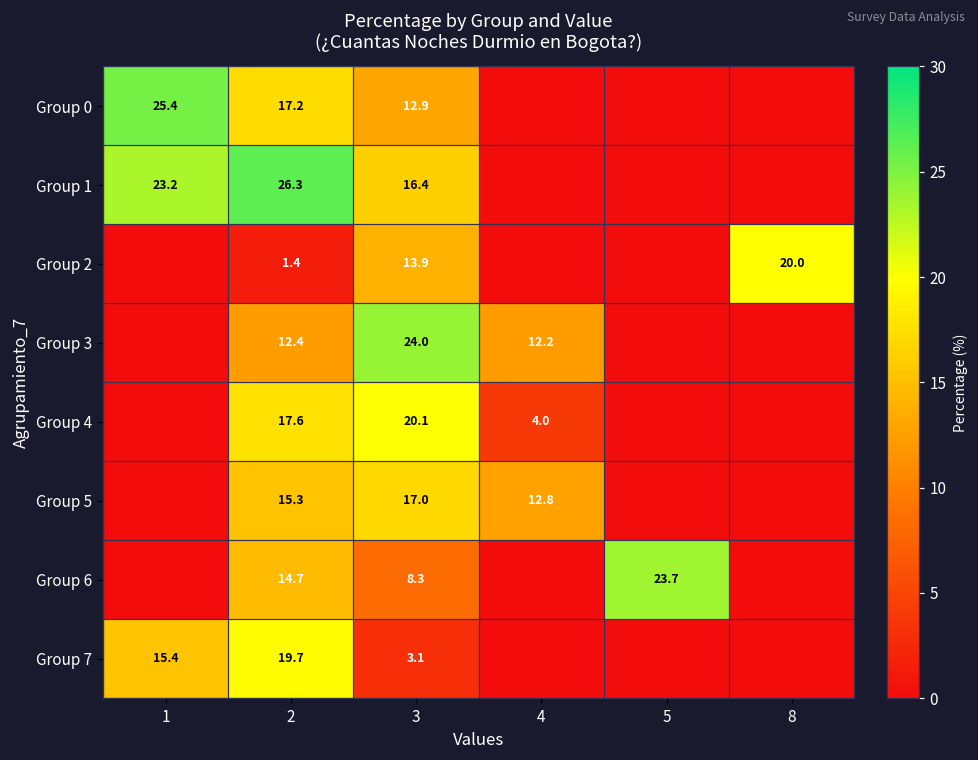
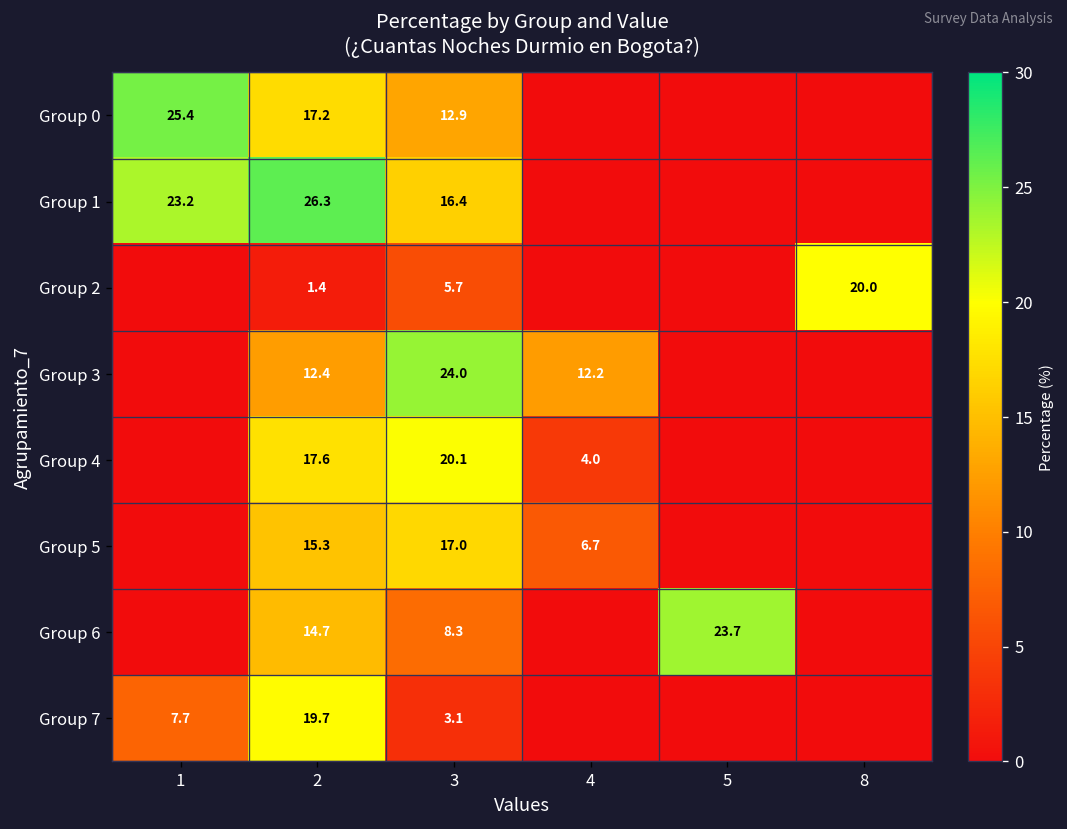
  {
    "Group 0": {
      "1": 25.4,
      "2": 17.2,
      "3": 12.9
    },
    "Group 1": {
      "1": 23.2,
      "2": 26.3,
      "3": 16.4
    },
    "Group 2": {
      "2": 1.4,
-     "3": 13.9,
+     "3": 5.7,
      "8": 20.0
    },
    "Group 3": {
      "2": 12.4,
      "3": 24.0,
      "4": 12.2
    },
    "Group 4": {
      "2": 17.6,
      "3": 20.1,
      "4": 4.0
    },
    "Group 5": {
      "2": 15.3,
      "3": 17.0,
-     "4": 12.8
+     "4": 6.7
    },
    "Group 6": {
      "2": 14.7,
      "3": 8.3,
      "5": 23.7
    },
    "Group 7": {
-     "1": 15.4,
+     "1": 7.7,
      "2": 19.7,
      "3": 3.1
    }
  }
